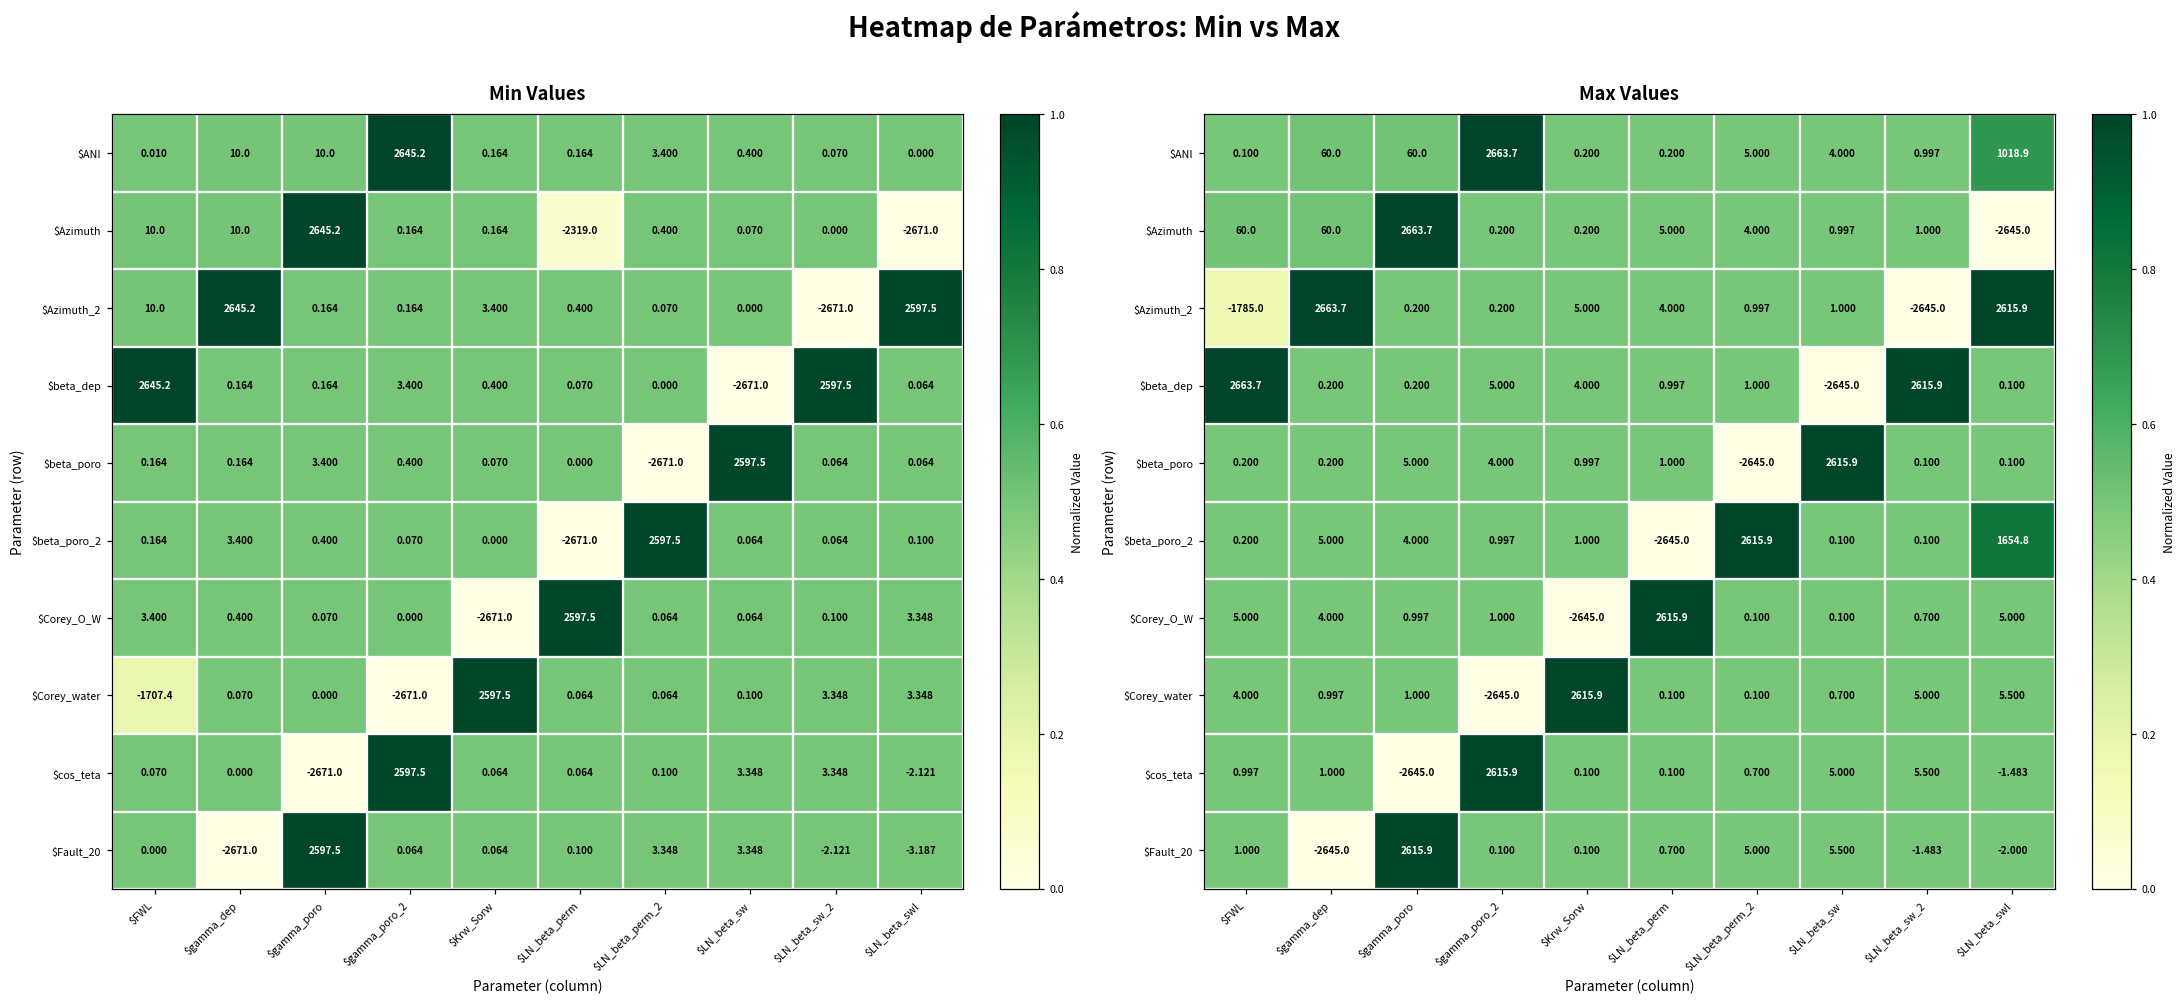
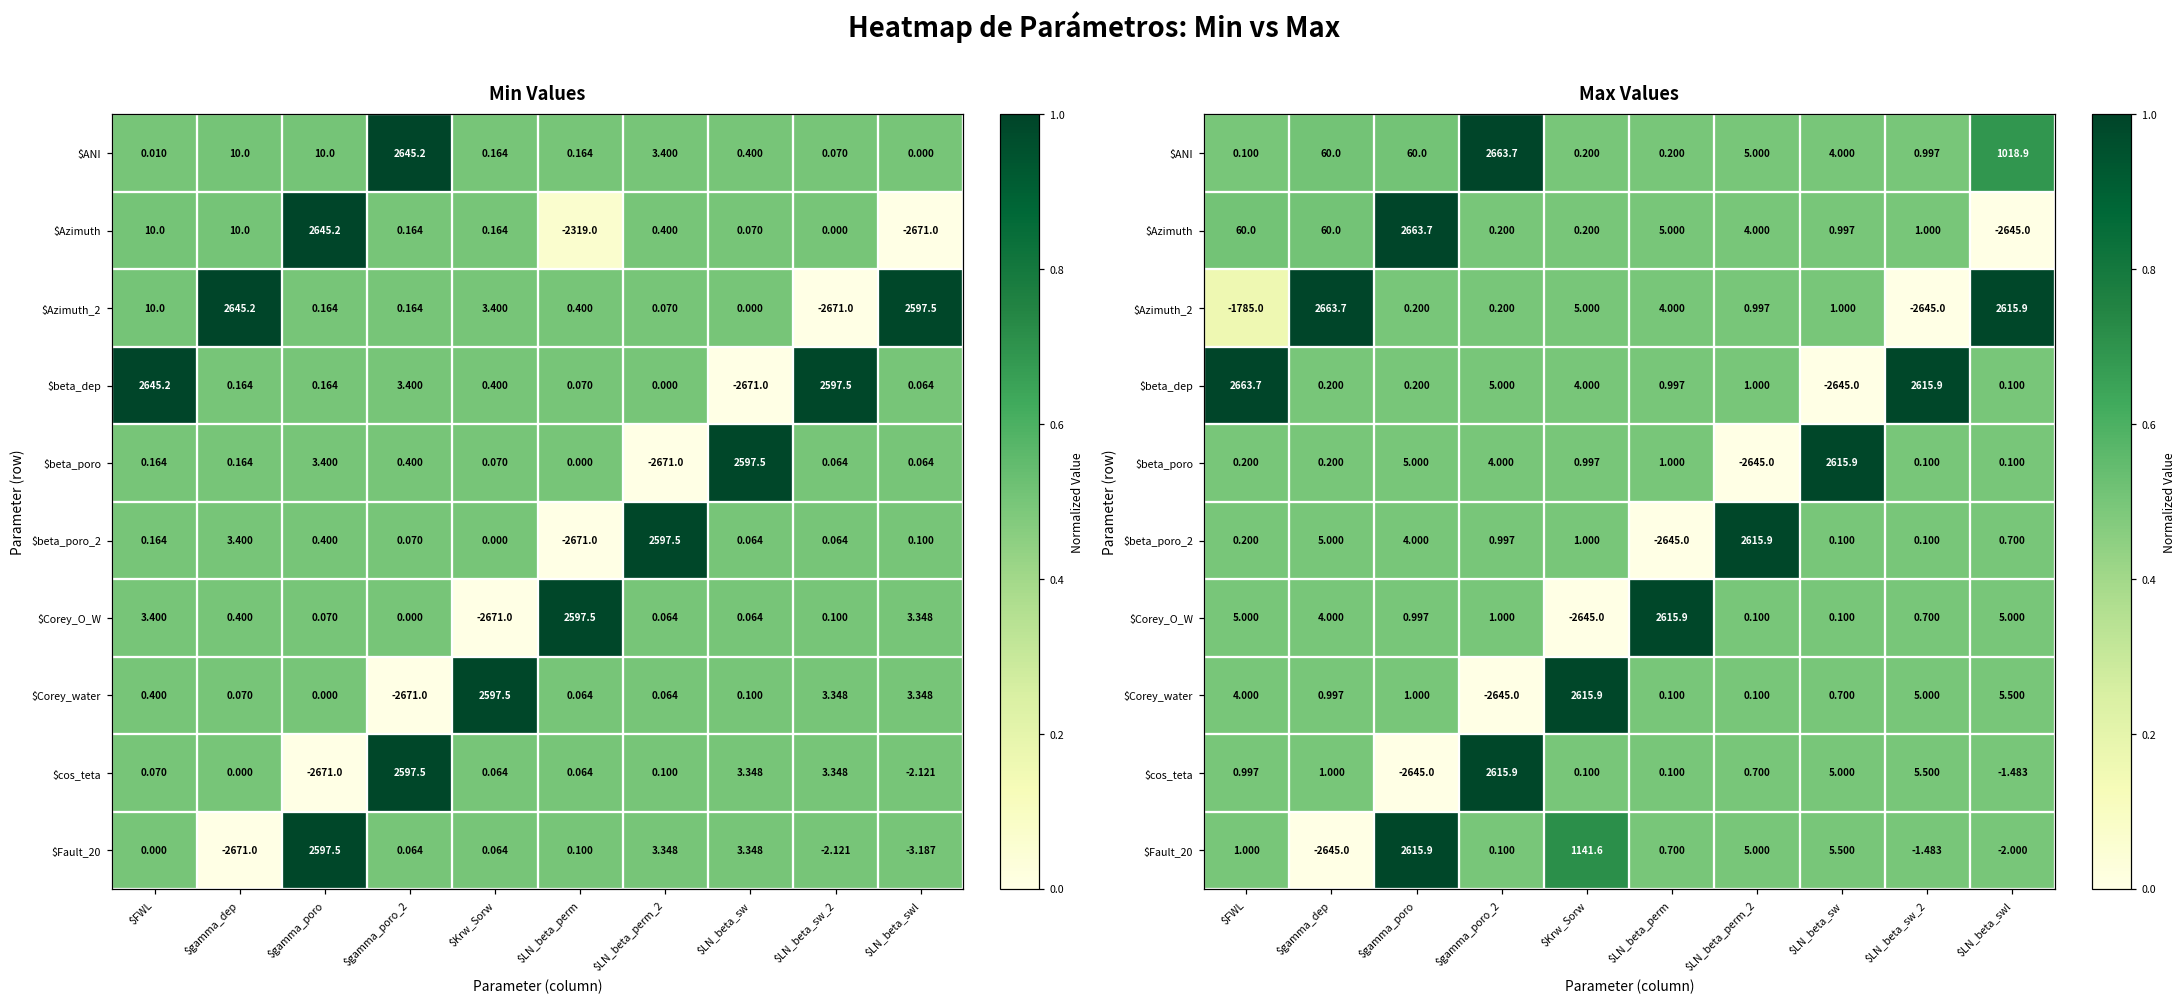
  {
    "Min Values": {
      "$ANI": {
        "$FWL": 0.010,
        "$gamma_dep": 10.0,
        "$gamma_poro": 10.0,
        "$gamma_poro_2": 2645.2,
        "$Krw_Sorw": 0.164,
        "$LN_beta_perm": 0.164,
        "$LN_beta_perm_2": 3.400,
        "$LN_beta_sw": 0.400,
        "$LN_beta_sw_2": 0.070,
        "$LN_beta_swl": 0.000
      },
      "$Azimuth": {
        "$FWL": 10.0,
        "$gamma_dep": 10.0,
        "$gamma_poro": 2645.2,
        "$gamma_poro_2": 0.164,
        "$Krw_Sorw": 0.164,
        "$LN_beta_perm": -2319.0,
        "$LN_beta_perm_2": 0.400,
        "$LN_beta_sw": 0.070,
        "$LN_beta_sw_2": 0.000,
        "$LN_beta_swl": -2671.0
      },
      "$Azimuth_2": {
        "$FWL": 10.0,
        "$gamma_dep": 2645.2,
        "$gamma_poro": 0.164,
        "$gamma_poro_2": 0.164,
        "$Krw_Sorw": 3.400,
        "$LN_beta_perm": 0.400,
        "$LN_beta_perm_2": 0.070,
        "$LN_beta_sw": 0.000,
        "$LN_beta_sw_2": -2671.0,
        "$LN_beta_swl": 2597.5
      },
      "$beta_dep": {
        "$FWL": 2645.2,
        "$gamma_dep": 0.164,
        "$gamma_poro": 0.164,
        "$gamma_poro_2": 3.400,
        "$Krw_Sorw": 0.400,
        "$LN_beta_perm": 0.070,
        "$LN_beta_perm_2": 0.000,
        "$LN_beta_sw": -2671.0,
        "$LN_beta_sw_2": 2597.5,
        "$LN_beta_swl": 0.064
      },
      "$beta_poro": {
        "$FWL": 0.164,
        "$gamma_dep": 0.164,
        "$gamma_poro": 3.400,
        "$gamma_poro_2": 0.400,
        "$Krw_Sorw": 0.070,
        "$LN_beta_perm": 0.000,
        "$LN_beta_perm_2": -2671.0,
        "$LN_beta_sw": 2597.5,
        "$LN_beta_sw_2": 0.064,
        "$LN_beta_swl": 0.064
      },
      "$beta_poro_2": {
        "$FWL": 0.164,
        "$gamma_dep": 3.400,
        "$gamma_poro": 0.400,
        "$gamma_poro_2": 0.070,
        "$Krw_Sorw": 0.000,
        "$LN_beta_perm": -2671.0,
        "$LN_beta_perm_2": 2597.5,
        "$LN_beta_sw": 0.064,
        "$LN_beta_sw_2": 0.064,
        "$LN_beta_swl": 0.100
      },
      "$Corey_O_W": {
        "$FWL": 3.400,
        "$gamma_dep": 0.400,
        "$gamma_poro": 0.070,
        "$gamma_poro_2": 0.000,
        "$Krw_Sorw": -2671.0,
        "$LN_beta_perm": 2597.5,
        "$LN_beta_perm_2": 0.064,
        "$LN_beta_sw": 0.064,
        "$LN_beta_sw_2": 0.100,
        "$LN_beta_swl": 3.348
      },
      "$Corey_water": {
-       "$FWL": -1707.4,
+       "$FWL": 0.400,
        "$gamma_dep": 0.070,
        "$gamma_poro": 0.000,
        "$gamma_poro_2": -2671.0,
        "$Krw_Sorw": 2597.5,
        "$LN_beta_perm": 0.064,
        "$LN_beta_perm_2": 0.064,
        "$LN_beta_sw": 0.100,
        "$LN_beta_sw_2": 3.348,
        "$LN_beta_swl": 3.348
      },
      "$cos_teta": {
        "$FWL": 0.070,
        "$gamma_dep": 0.000,
        "$gamma_poro": -2671.0,
        "$gamma_poro_2": 2597.5,
        "$Krw_Sorw": 0.064,
        "$LN_beta_perm": 0.064,
        "$LN_beta_perm_2": 0.100,
        "$LN_beta_sw": 3.348,
        "$LN_beta_sw_2": 3.348,
        "$LN_beta_swl": -2.121
      },
      "$Fault_20": {
        "$FWL": 0.000,
        "$gamma_dep": -2671.0,
        "$gamma_poro": 2597.5,
        "$gamma_poro_2": 0.064,
        "$Krw_Sorw": 0.064,
        "$LN_beta_perm": 0.100,
        "$LN_beta_perm_2": 3.348,
        "$LN_beta_sw": 3.348,
        "$LN_beta_sw_2": -2.121,
        "$LN_beta_swl": -3.187
      }
    },
    "Max Values": {
      "$ANI": {
        "$FWL": 0.100,
        "$gamma_dep": 60.0,
        "$gamma_poro": 60.0,
        "$gamma_poro_2": 2663.7,
        "$Krw_Sorw": 0.200,
        "$LN_beta_perm": 0.200,
        "$LN_beta_perm_2": 5.000,
        "$LN_beta_sw": 4.000,
        "$LN_beta_sw_2": 0.997,
        "$LN_beta_swl": 1018.9
      },
      "$Azimuth": {
        "$FWL": 60.0,
        "$gamma_dep": 60.0,
        "$gamma_poro": 2663.7,
        "$gamma_poro_2": 0.200,
        "$Krw_Sorw": 0.200,
        "$LN_beta_perm": 5.000,
        "$LN_beta_perm_2": 4.000,
        "$LN_beta_sw": 0.997,
        "$LN_beta_sw_2": 1.000,
        "$LN_beta_swl": -2645.0
      },
      "$Azimuth_2": {
        "$FWL": -1785.0,
        "$gamma_dep": 2663.7,
        "$gamma_poro": 0.200,
        "$gamma_poro_2": 0.200,
        "$Krw_Sorw": 5.000,
        "$LN_beta_perm": 4.000,
        "$LN_beta_perm_2": 0.997,
        "$LN_beta_sw": 1.000,
        "$LN_beta_sw_2": -2645.0,
        "$LN_beta_swl": 2615.9
      },
      "$beta_dep": {
        "$FWL": 2663.7,
        "$gamma_dep": 0.200,
        "$gamma_poro": 0.200,
        "$gamma_poro_2": 5.000,
        "$Krw_Sorw": 4.000,
        "$LN_beta_perm": 0.997,
        "$LN_beta_perm_2": 1.000,
        "$LN_beta_sw": -2645.0,
        "$LN_beta_sw_2": 2615.9,
        "$LN_beta_swl": 0.100
      },
      "$beta_poro": {
        "$FWL": 0.200,
        "$gamma_dep": 0.200,
        "$gamma_poro": 5.000,
        "$gamma_poro_2": 4.000,
        "$Krw_Sorw": 0.997,
        "$LN_beta_perm": 1.000,
        "$LN_beta_perm_2": -2645.0,
        "$LN_beta_sw": 2615.9,
        "$LN_beta_sw_2": 0.100,
        "$LN_beta_swl": 0.100
      },
      "$beta_poro_2": {
        "$FWL": 0.200,
        "$gamma_dep": 5.000,
        "$gamma_poro": 4.000,
        "$gamma_poro_2": 0.997,
        "$Krw_Sorw": 1.000,
        "$LN_beta_perm": -2645.0,
        "$LN_beta_perm_2": 2615.9,
        "$LN_beta_sw": 0.100,
        "$LN_beta_sw_2": 0.100,
-       "$LN_beta_swl": 1654.8
+       "$LN_beta_swl": 0.700
      },
      "$Corey_O_W": {
        "$FWL": 5.000,
        "$gamma_dep": 4.000,
        "$gamma_poro": 0.997,
        "$gamma_poro_2": 1.000,
        "$Krw_Sorw": -2645.0,
        "$LN_beta_perm": 2615.9,
        "$LN_beta_perm_2": 0.100,
        "$LN_beta_sw": 0.100,
        "$LN_beta_sw_2": 0.700,
        "$LN_beta_swl": 5.000
      },
      "$Corey_water": {
        "$FWL": 4.000,
        "$gamma_dep": 0.997,
        "$gamma_poro": 1.000,
        "$gamma_poro_2": -2645.0,
        "$Krw_Sorw": 2615.9,
        "$LN_beta_perm": 0.100,
        "$LN_beta_perm_2": 0.100,
        "$LN_beta_sw": 0.700,
        "$LN_beta_sw_2": 5.000,
        "$LN_beta_swl": 5.500
      },
      "$cos_teta": {
        "$FWL": 0.997,
        "$gamma_dep": 1.000,
        "$gamma_poro": -2645.0,
        "$gamma_poro_2": 2615.9,
        "$Krw_Sorw": 0.100,
        "$LN_beta_perm": 0.100,
        "$LN_beta_perm_2": 0.700,
        "$LN_beta_sw": 5.000,
        "$LN_beta_sw_2": 5.500,
        "$LN_beta_swl": -1.483
      },
      "$Fault_20": {
        "$FWL": 1.000,
        "$gamma_dep": -2645.0,
        "$gamma_poro": 2615.9,
        "$gamma_poro_2": 0.100,
-       "$Krw_Sorw": 0.100,
+       "$Krw_Sorw": 1141.6,
        "$LN_beta_perm": 0.700,
        "$LN_beta_perm_2": 5.000,
        "$LN_beta_sw": 5.500,
        "$LN_beta_sw_2": -1.483,
        "$LN_beta_swl": -2.000
      }
    }
  }
